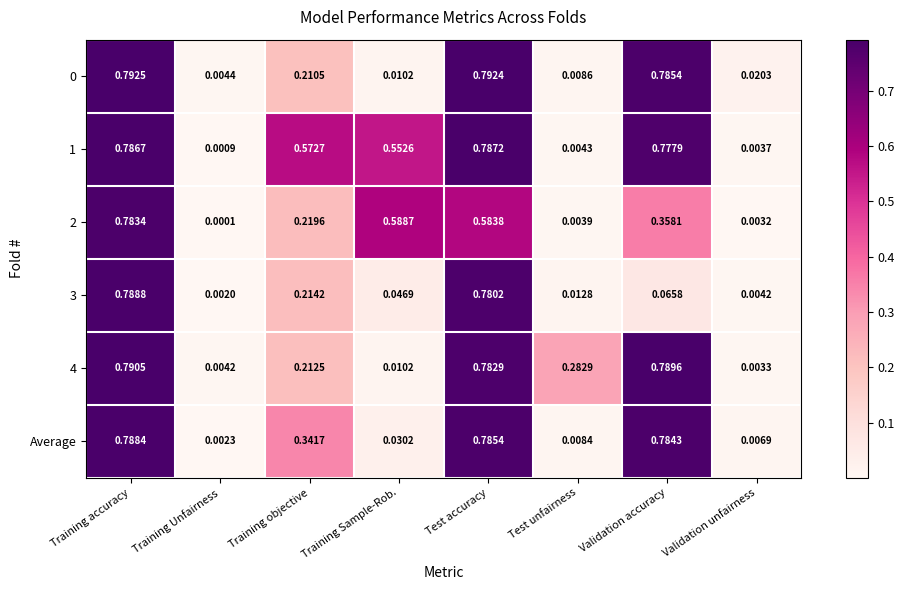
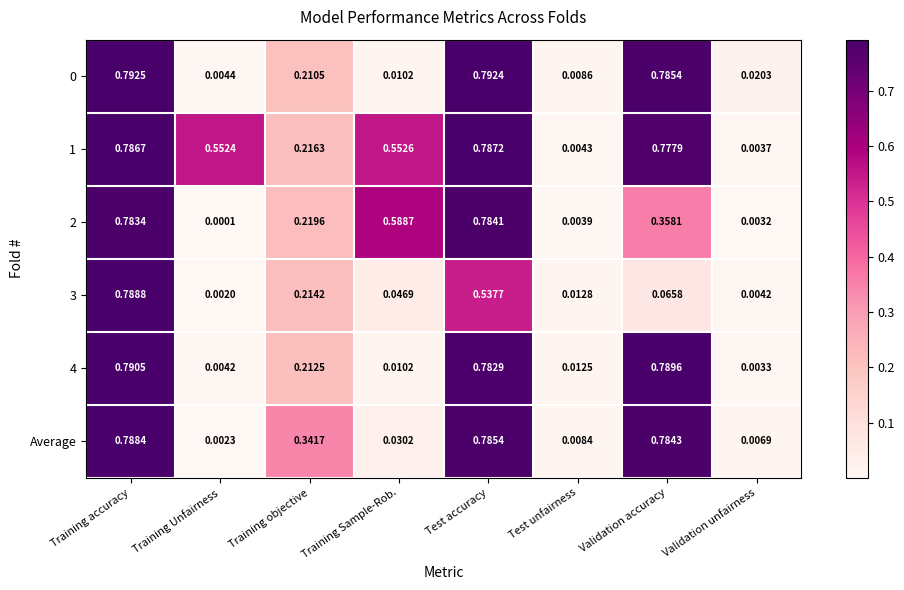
  {
    "0": {
      "Training accuracy": 0.7925,
      "Training Unfairness": 0.0044,
      "Training objective": 0.2105,
      "Training Sample-Rob.": 0.0102,
      "Test accuracy": 0.7924,
      "Test unfairness": 0.0086,
      "Validation accuracy": 0.7854,
      "Validation unfairness": 0.0203
    },
    "1": {
      "Training accuracy": 0.7867,
-     "Training Unfairness": 0.0009,
-     "Training objective": 0.5727,
+     "Training Unfairness": 0.5524,
+     "Training objective": 0.2163,
      "Training Sample-Rob.": 0.5526,
      "Test accuracy": 0.7872,
      "Test unfairness": 0.0043,
      "Validation accuracy": 0.7779,
      "Validation unfairness": 0.0037
    },
    "2": {
      "Training accuracy": 0.7834,
      "Training Unfairness": 0.0001,
      "Training objective": 0.2196,
      "Training Sample-Rob.": 0.5887,
-     "Test accuracy": 0.5838,
+     "Test accuracy": 0.7841,
      "Test unfairness": 0.0039,
      "Validation accuracy": 0.3581,
      "Validation unfairness": 0.0032
    },
    "3": {
      "Training accuracy": 0.7888,
      "Training Unfairness": 0.0020,
      "Training objective": 0.2142,
      "Training Sample-Rob.": 0.0469,
-     "Test accuracy": 0.7802,
+     "Test accuracy": 0.5377,
      "Test unfairness": 0.0128,
      "Validation accuracy": 0.0658,
      "Validation unfairness": 0.0042
    },
    "4": {
      "Training accuracy": 0.7905,
      "Training Unfairness": 0.0042,
      "Training objective": 0.2125,
      "Training Sample-Rob.": 0.0102,
      "Test accuracy": 0.7829,
-     "Test unfairness": 0.2829,
+     "Test unfairness": 0.0125,
      "Validation accuracy": 0.7896,
      "Validation unfairness": 0.0033
    },
    "Average": {
      "Training accuracy": 0.7884,
      "Training Unfairness": 0.0023,
      "Training objective": 0.3417,
      "Training Sample-Rob.": 0.0302,
      "Test accuracy": 0.7854,
      "Test unfairness": 0.0084,
      "Validation accuracy": 0.7843,
      "Validation unfairness": 0.0069
    }
  }
